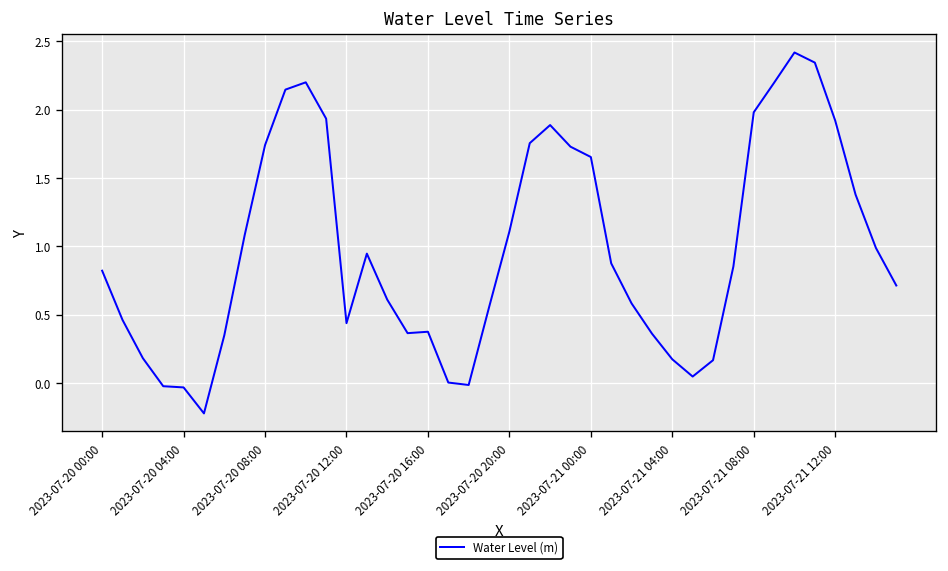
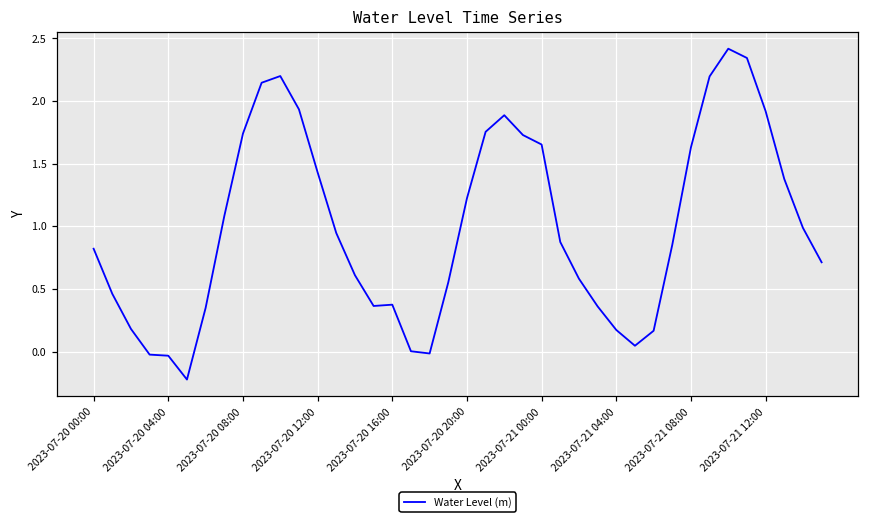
  {
    "2023-07-20 00:00": 0.82,
    "2023-07-20 04:00": -0.03,
    "2023-07-20 08:00": 1.74,
-   "2023-07-20 12:00": 0.44,
+   "2023-07-20 12:00": 1.43,
    "2023-07-20 16:00": 0.37,
-   "2023-07-20 20:00": 1.11,
+   "2023-07-20 20:00": 1.22,
    "2023-07-21 00:00": 1.65,
    "2023-07-21 04:00": 0.17,
-   "2023-07-21 08:00": 1.98,
+   "2023-07-21 08:00": 1.63,
    "2023-07-21 12:00": 1.92
  }
